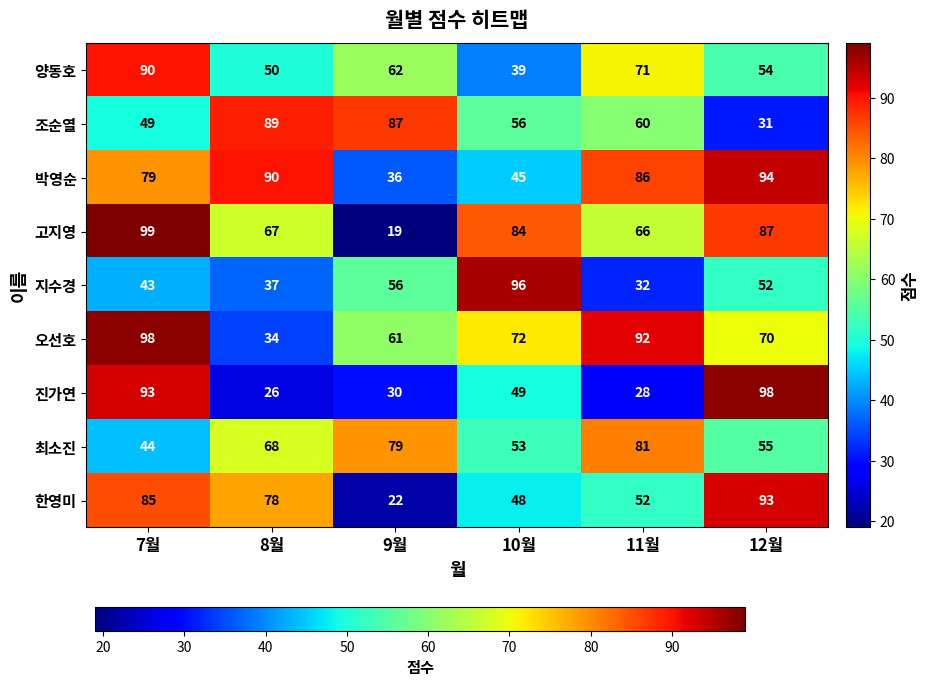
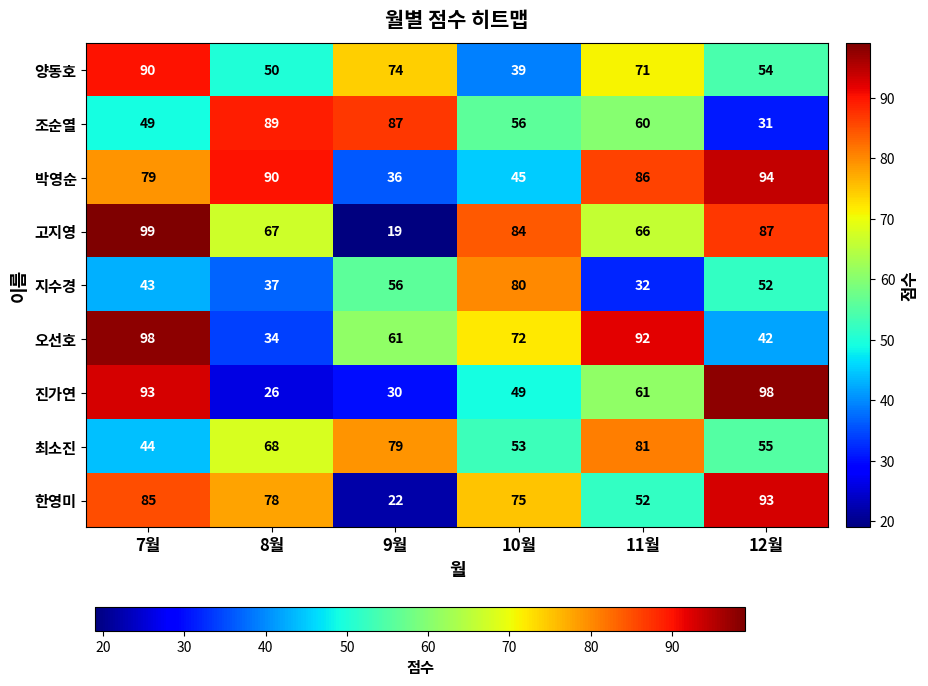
  {
    "양동호": {
      "7월": 90,
      "8월": 50,
-     "9월": 62,
+     "9월": 74,
      "10월": 39,
      "11월": 71,
      "12월": 54
    },
    "조순열": {
      "7월": 49,
      "8월": 89,
      "9월": 87,
      "10월": 56,
      "11월": 60,
      "12월": 31
    },
    "박영순": {
      "7월": 79,
      "8월": 90,
      "9월": 36,
      "10월": 45,
      "11월": 86,
      "12월": 94
    },
    "고지영": {
      "7월": 99,
      "8월": 67,
      "9월": 19,
      "10월": 84,
      "11월": 66,
      "12월": 87
    },
    "지수경": {
      "7월": 43,
      "8월": 37,
      "9월": 56,
-     "10월": 96,
+     "10월": 80,
      "11월": 32,
      "12월": 52
    },
    "오선호": {
      "7월": 98,
      "8월": 34,
      "9월": 61,
      "10월": 72,
      "11월": 92,
-     "12월": 70
+     "12월": 42
    },
    "진가연": {
      "7월": 93,
      "8월": 26,
      "9월": 30,
      "10월": 49,
-     "11월": 28,
+     "11월": 61,
      "12월": 98
    },
    "최소진": {
      "7월": 44,
      "8월": 68,
      "9월": 79,
      "10월": 53,
      "11월": 81,
      "12월": 55
    },
    "한영미": {
      "7월": 85,
      "8월": 78,
      "9월": 22,
-     "10월": 48,
+     "10월": 75,
      "11월": 52,
      "12월": 93
    }
  }
